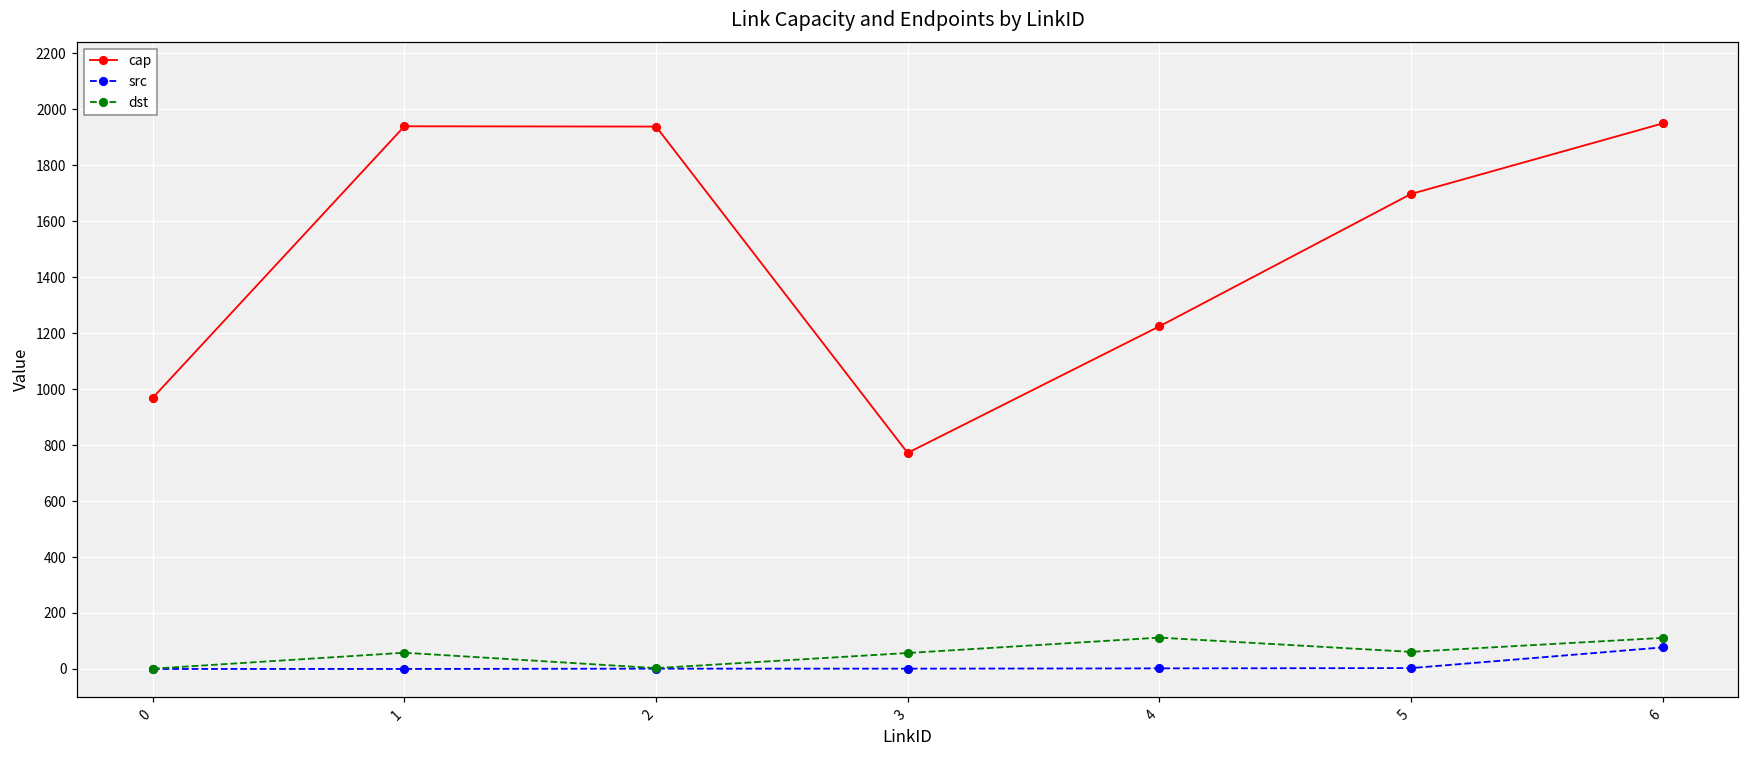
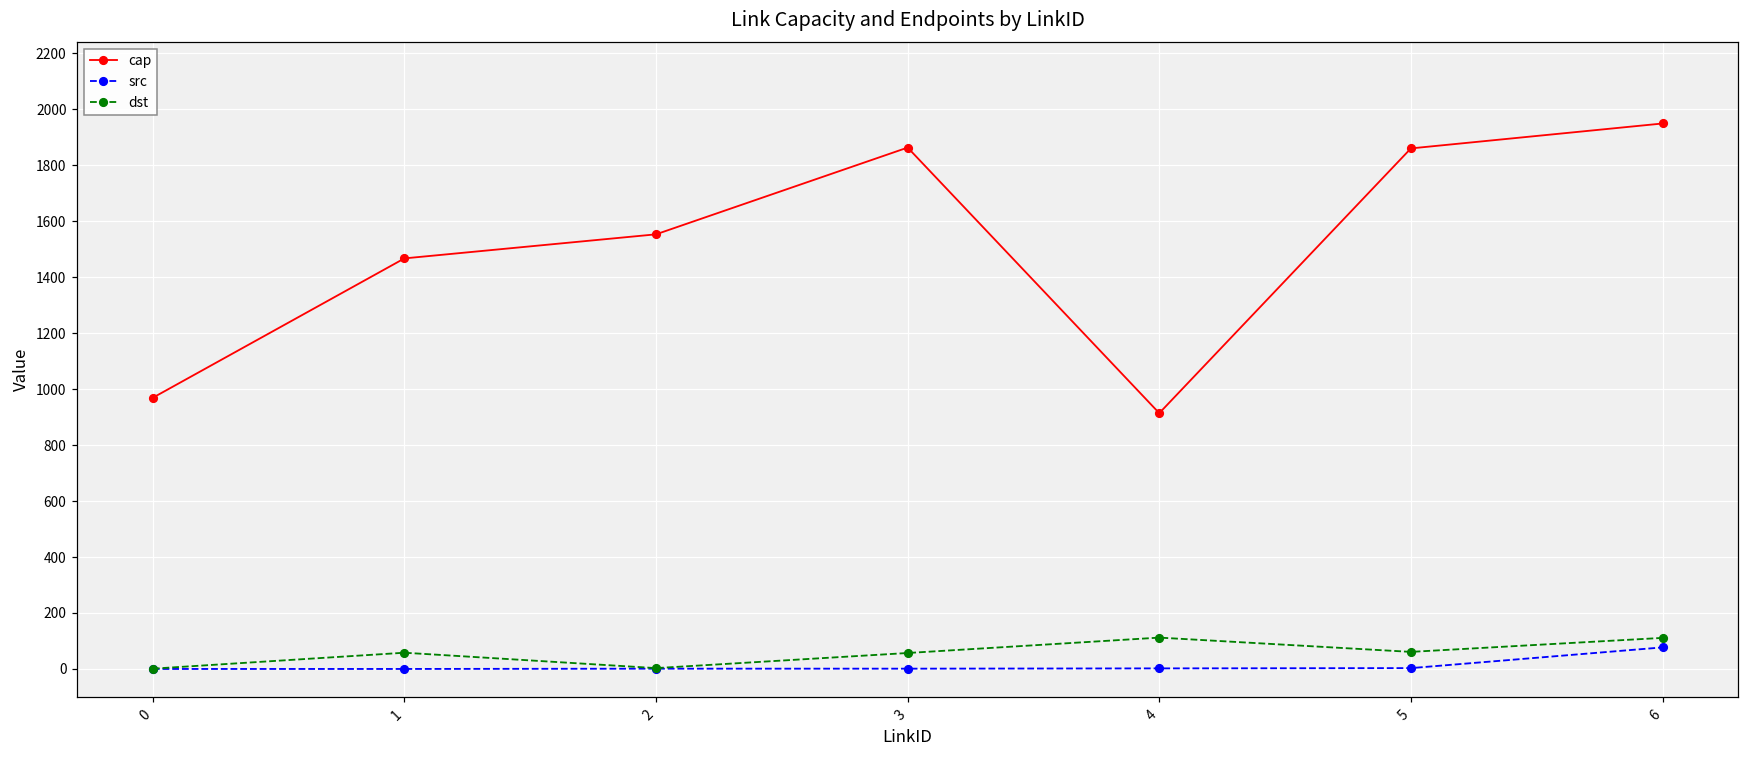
  {
    "cap": {
      "0": 970,
-     "1": 1940,
-     "2": 1940,
-     "3": 770,
-     "4": 1220,
-     "5": 1700,
+     "1": 1470,
+     "2": 1550,
+     "3": 1860,
+     "4": 910,
+     "5": 1860,
      "6": 1950
    },
    "src": {
      "1": 0,
      "3": 0,
      "4": 0,
      "5": 0,
      "6": 80
    },
    "dst": {
      "1": 60,
      "3": 60,
      "4": 110,
      "5": 60,
      "6": 110
    }
  }
